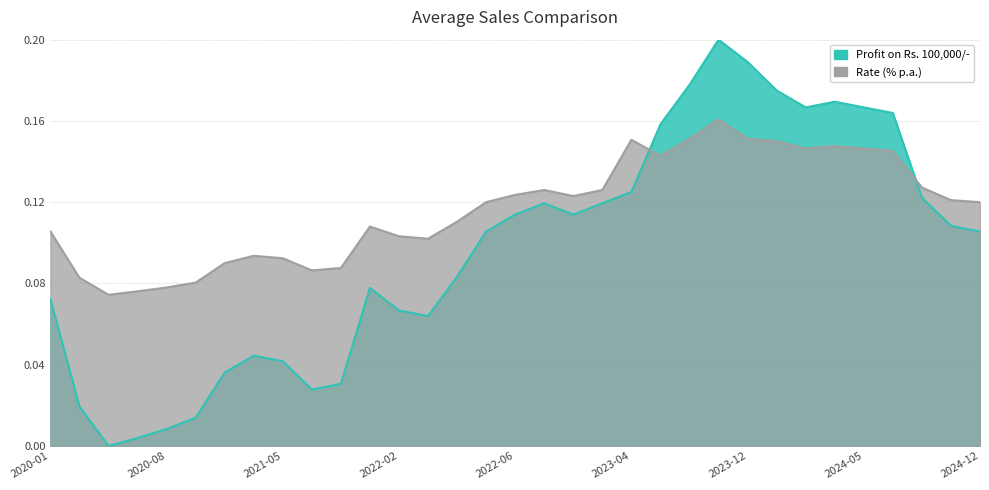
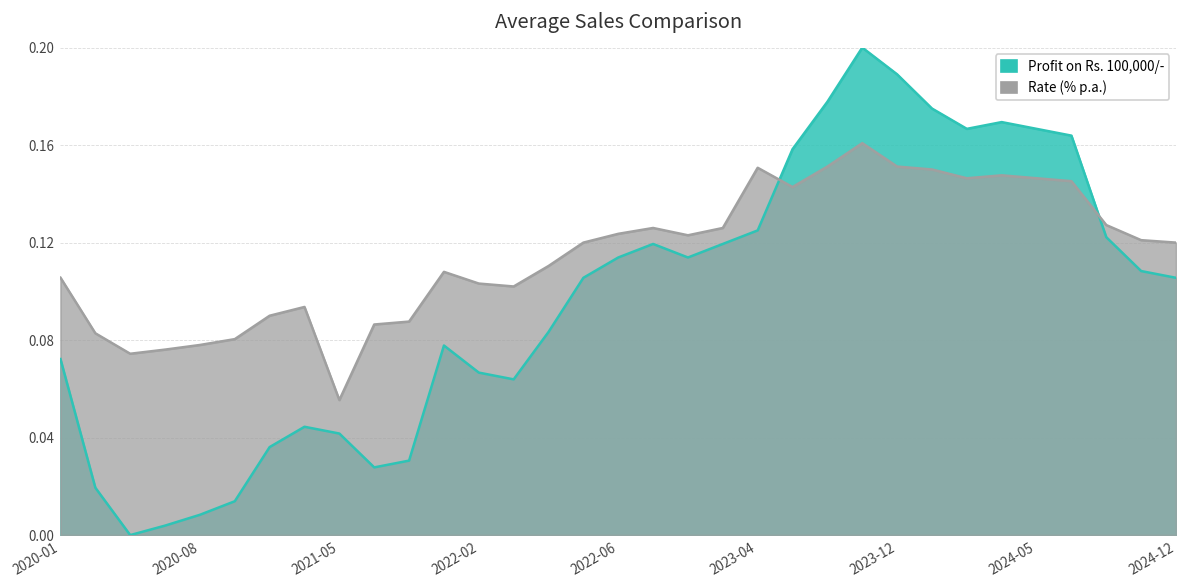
  {
    "Profit on Rs. 100,000/-": {
      "2020-01": 0.072,
      "2020-08": 0.008,
      "2021-05": 0.042,
      "2022-02": 0.067,
      "2022-06": 0.114,
      "2023-04": 0.125,
      "2023-12": 0.189,
      "2024-05": 0.167,
      "2024-12": 0.106
    },
    "Rate (% p.a.)": {
      "2020-01": 0.106,
      "2020-08": 0.078,
-     "2021-05": 0.092,
+     "2021-05": 0.055,
      "2022-02": 0.103,
      "2022-06": 0.124,
      "2023-04": 0.151,
      "2023-12": 0.151,
      "2024-05": 0.146,
      "2024-12": 0.120
    }
  }
